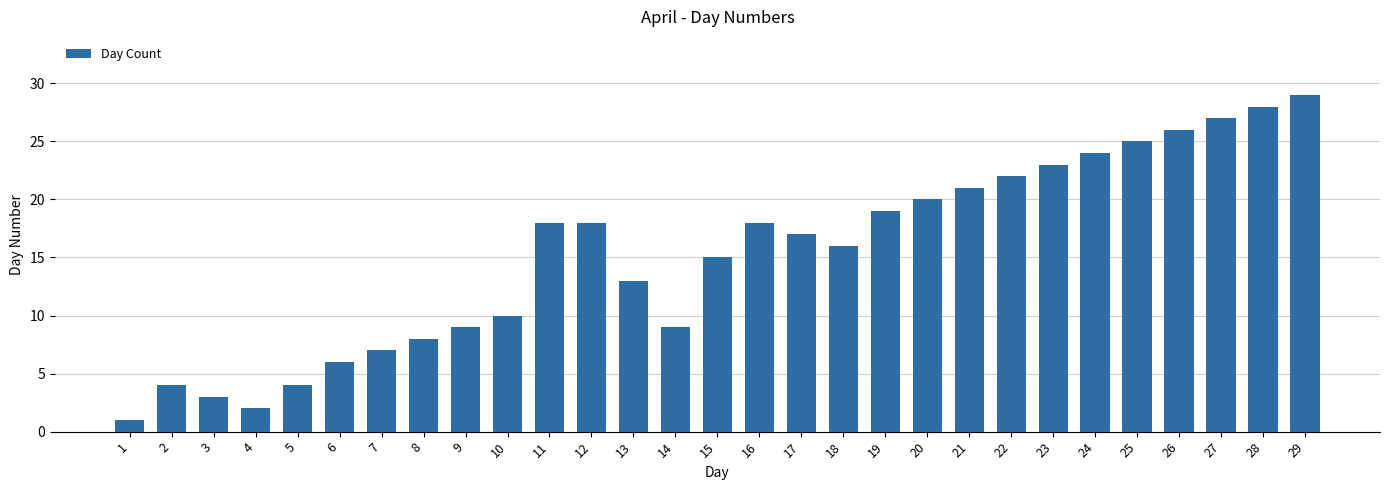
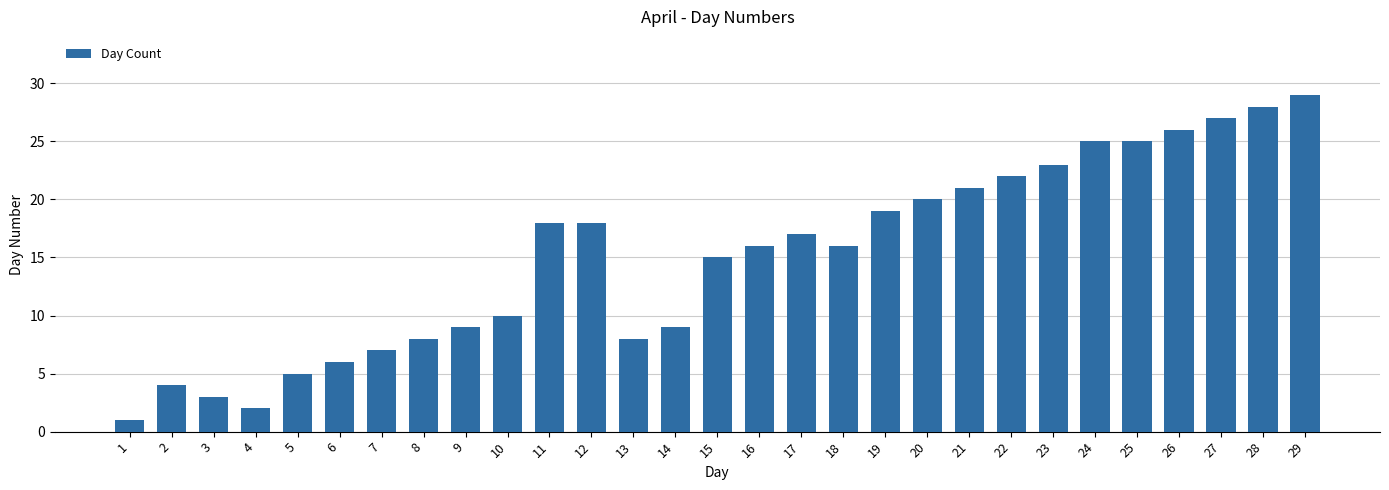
  {
    "1": 1,
    "2": 4,
    "3": 3,
    "4": 2,
-   "5": 4,
+   "5": 5,
    "6": 6,
    "7": 7,
    "8": 8,
    "9": 9,
    "10": 10,
    "11": 18,
    "12": 18,
-   "13": 13,
+   "13": 8,
    "14": 9,
    "15": 15,
-   "16": 18,
+   "16": 16,
    "17": 17,
    "18": 16,
    "19": 19,
    "20": 20,
    "21": 21,
    "22": 22,
    "23": 23,
-   "24": 24,
+   "24": 25,
    "25": 25,
    "26": 26,
    "27": 27,
    "28": 28,
    "29": 29
  }
